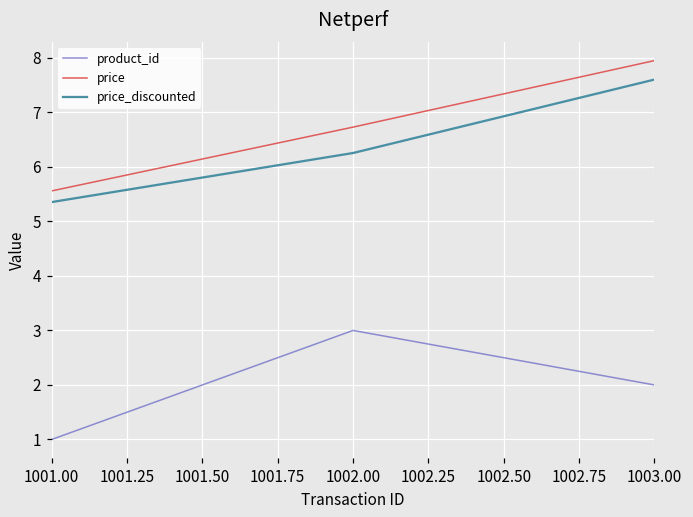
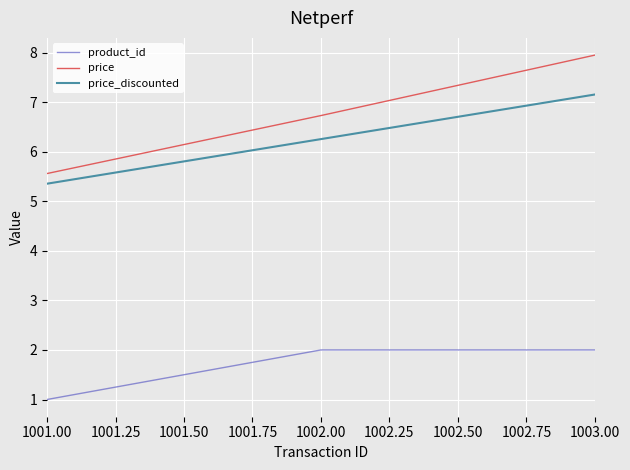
  {
    "product_id": {
      "1001.00": 1,
-     "1002.00": 3,
+     "1002.00": 2,
      "1003.00": 2
    },
    "price": {
      "1001.00": 5.6,
      "1002.00": 6.7,
      "1003.00": 8.0
    },
    "price_discounted": {
      "1001.00": 5.4,
      "1002.00": 6.3,
-     "1003.00": 7.6
+     "1003.00": 7.2
    }
  }
